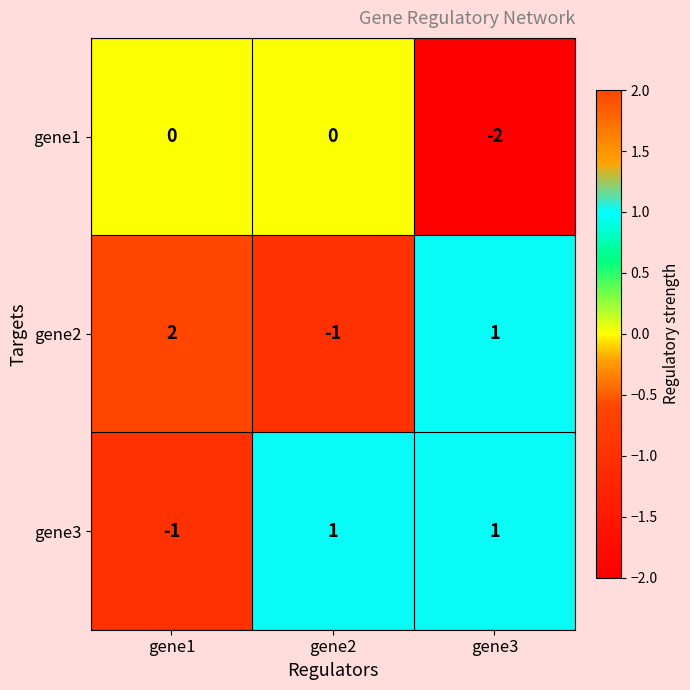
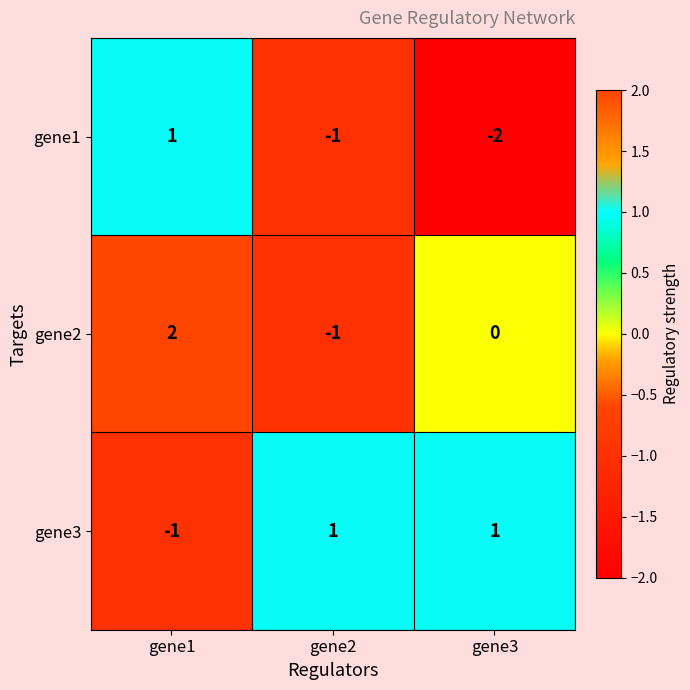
  {
    "gene1": {
-     "gene1": 0,
-     "gene2": 0,
+     "gene1": 1,
+     "gene2": -1,
      "gene3": -2
    },
    "gene2": {
      "gene1": 2,
      "gene2": -1,
-     "gene3": 1
+     "gene3": 0
    },
    "gene3": {
      "gene1": -1,
      "gene2": 1,
      "gene3": 1
    }
  }
